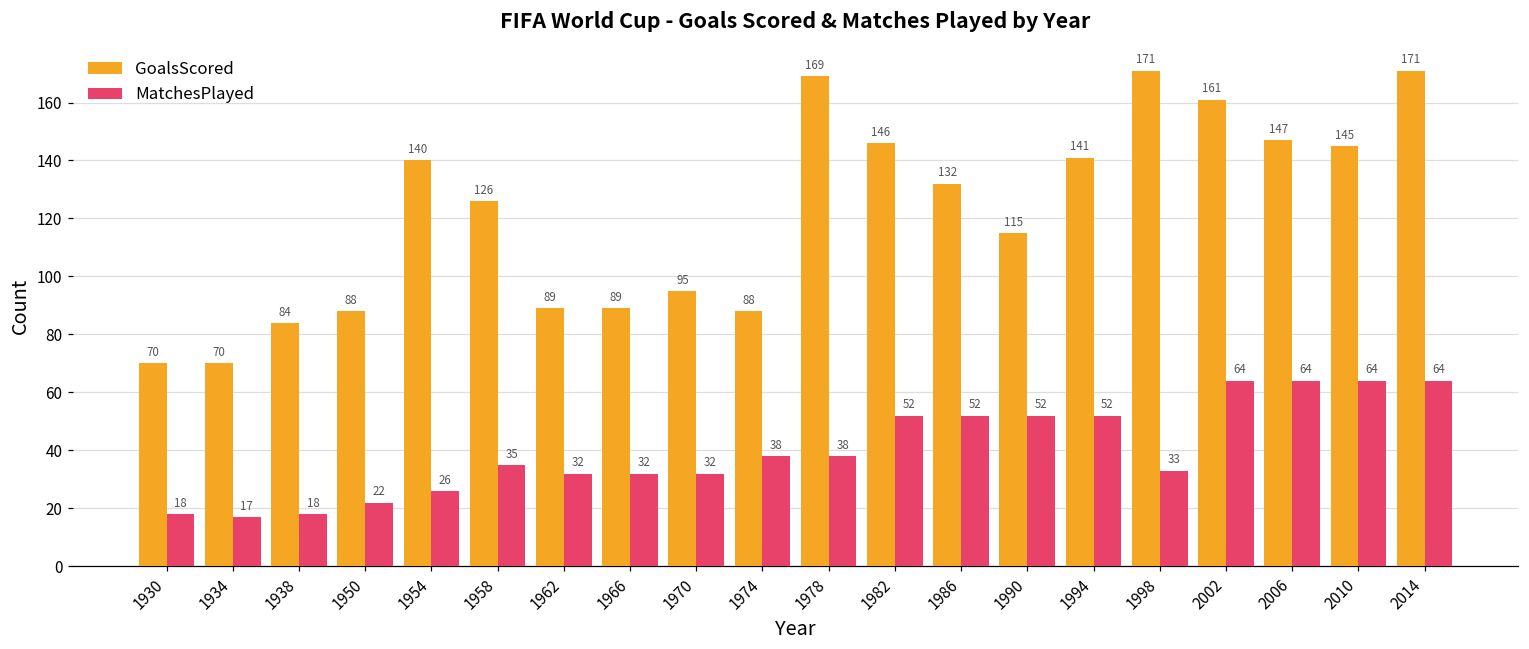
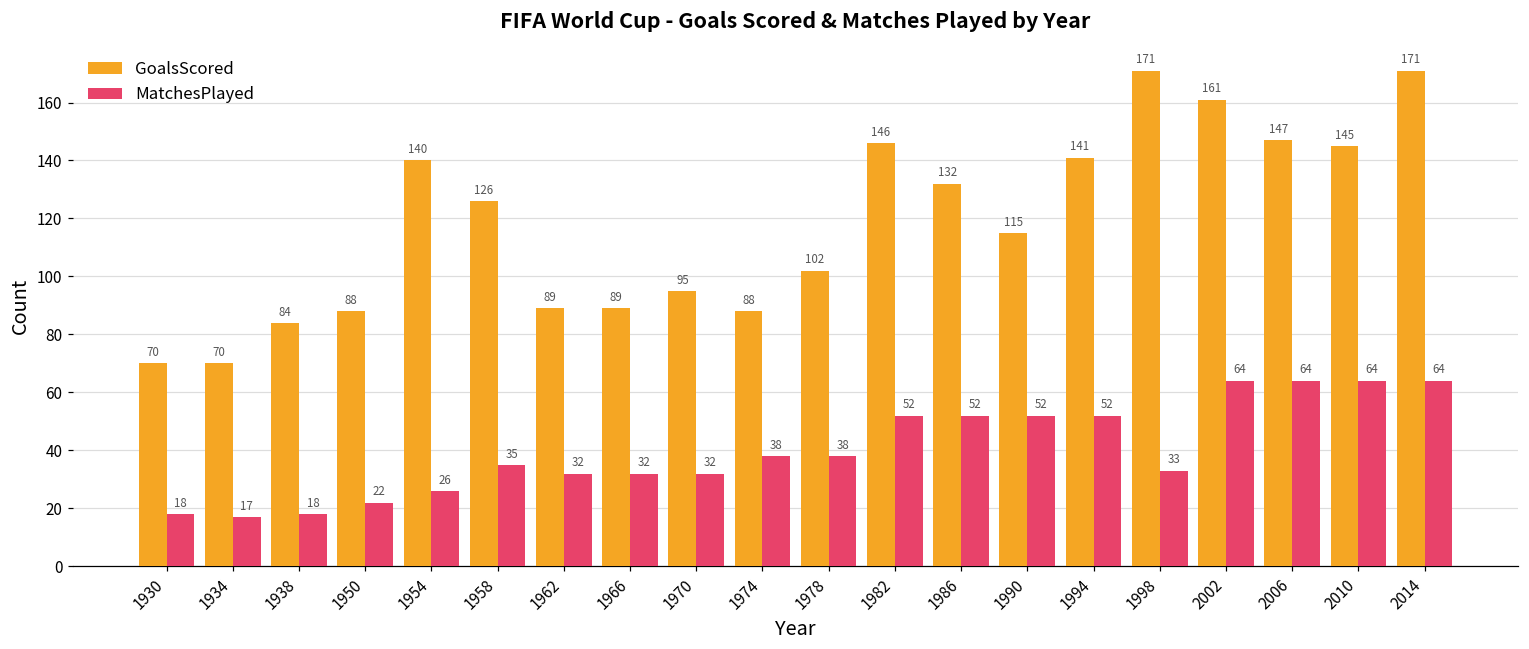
  {
    "GoalsScored": {
      "1930": 70,
      "1934": 70,
      "1938": 84,
      "1950": 88,
      "1954": 140,
      "1958": 126,
      "1962": 89,
      "1966": 89,
      "1970": 95,
      "1974": 88,
-     "1978": 169,
+     "1978": 102,
      "1982": 146,
      "1986": 132,
      "1990": 115,
      "1994": 141,
      "1998": 171,
      "2002": 161,
      "2006": 147,
      "2010": 145,
      "2014": 171
    },
    "MatchesPlayed": {
      "1930": 18,
      "1934": 17,
      "1938": 18,
      "1950": 22,
      "1954": 26,
      "1958": 35,
      "1962": 32,
      "1966": 32,
      "1970": 32,
      "1974": 38,
      "1978": 38,
      "1982": 52,
      "1986": 52,
      "1990": 52,
      "1994": 52,
      "1998": 33,
      "2002": 64,
      "2006": 64,
      "2010": 64,
      "2014": 64
    }
  }
